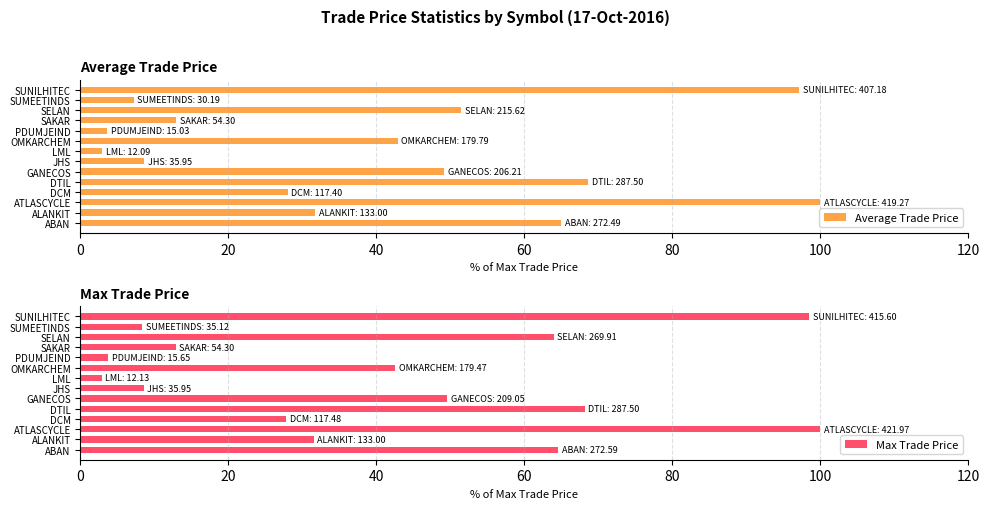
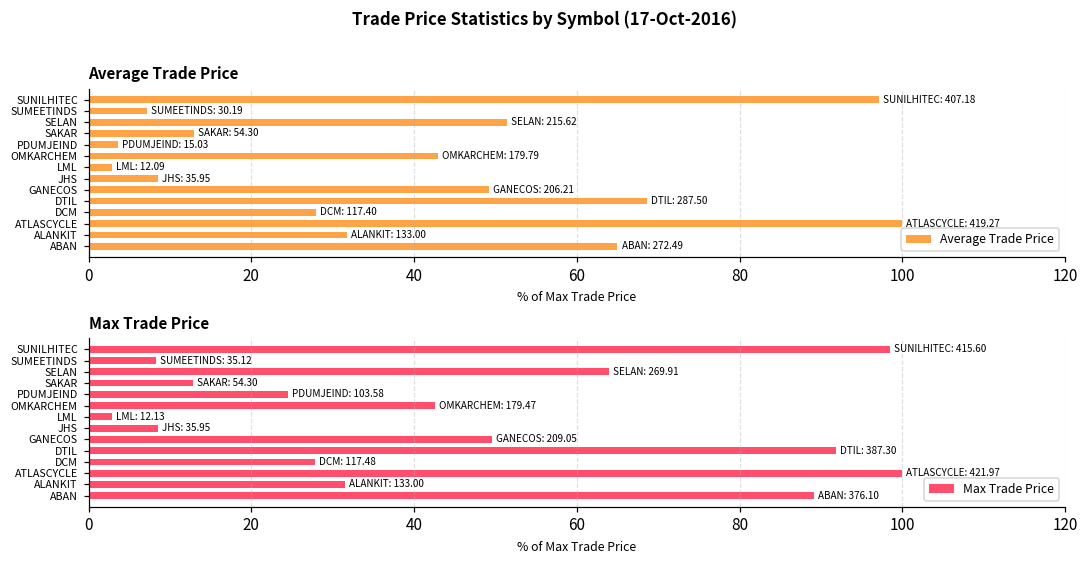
  {
    "Max Trade Price": {
-     "PDUMJEIND": 15.65,
-     "DTIL": 287.50,
-     "ABAN": 272.59
+     "PDUMJEIND": 103.58,
+     "DTIL": 387.30,
+     "ABAN": 376.10
    }
  }
